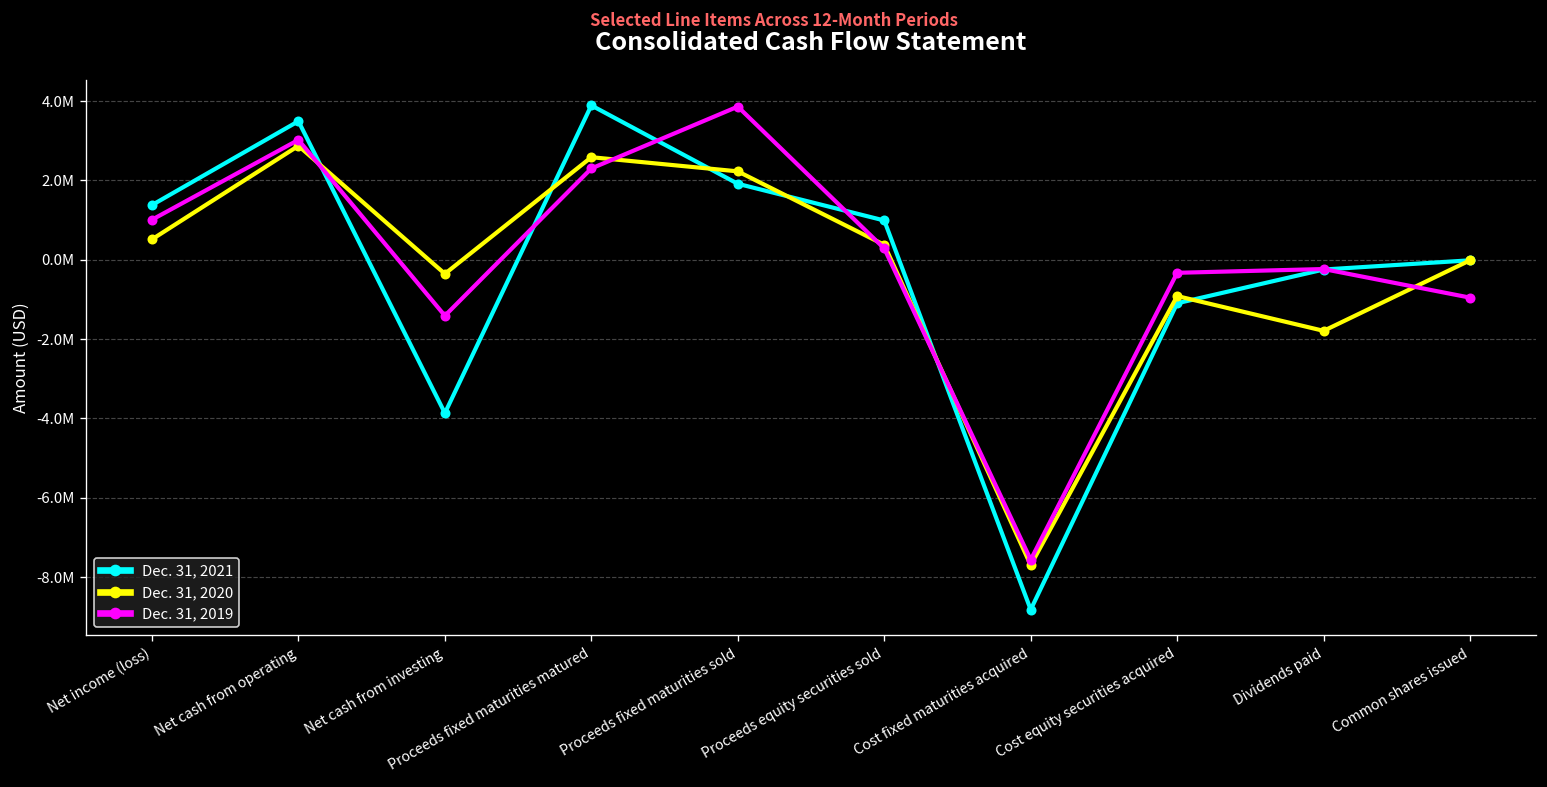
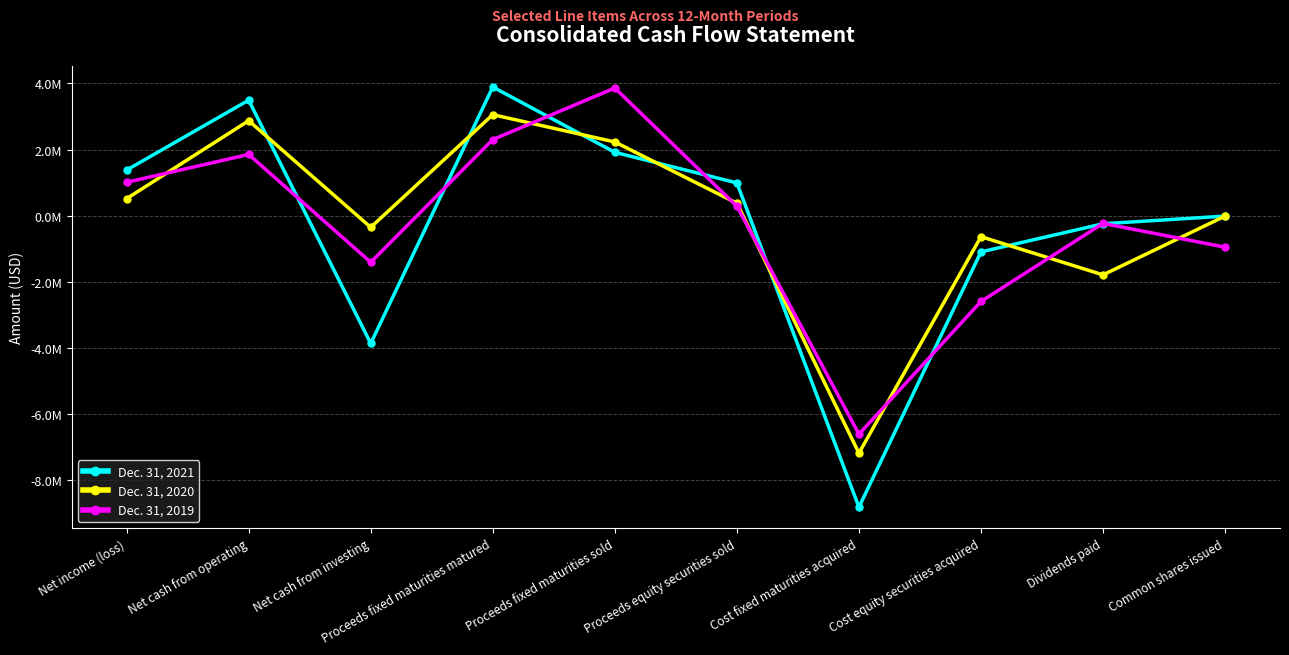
  {
    "Dec. 31, 2021": {
      "Net income (loss)": 1400000,
      "Net cash from operating": 3500000,
      "Net cash from investing": -3900000,
      "Proceeds fixed maturities matured": 3900000,
      "Proceeds fixed maturities sold": 1900000,
      "Proceeds equity securities sold": 1000000,
      "Cost fixed maturities acquired": -8800000,
      "Cost equity securities acquired": -1100000
    },
    "Dec. 31, 2020": {
      "Net income (loss)": 500000,
      "Net cash from operating": 2900000,
      "Net cash from investing": -400000,
-     "Proceeds fixed maturities matured": 2600000,
+     "Proceeds fixed maturities matured": 3100000,
      "Proceeds fixed maturities sold": 2200000,
      "Proceeds equity securities sold": 400000,
-     "Cost fixed maturities acquired": -7700000,
-     "Cost equity securities acquired": -900000,
+     "Cost fixed maturities acquired": -7200000,
+     "Cost equity securities acquired": -600000,
      "Dividends paid": -1800000
    },
    "Dec. 31, 2019": {
      "Net income (loss)": 1000000,
-     "Net cash from operating": 3000000,
+     "Net cash from operating": 1900000,
      "Net cash from investing": -1400000,
      "Proceeds fixed maturities matured": 2300000,
      "Proceeds fixed maturities sold": 3900000,
      "Proceeds equity securities sold": 300000,
-     "Cost fixed maturities acquired": -7600000,
-     "Cost equity securities acquired": -300000,
+     "Cost fixed maturities acquired": -6600000,
+     "Cost equity securities acquired": -2600000,
      "Common shares issued": -1000000
    }
  }
